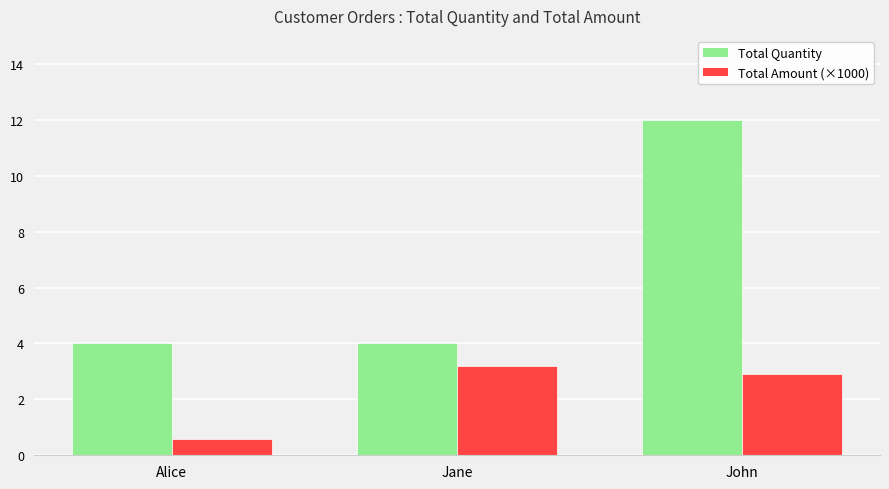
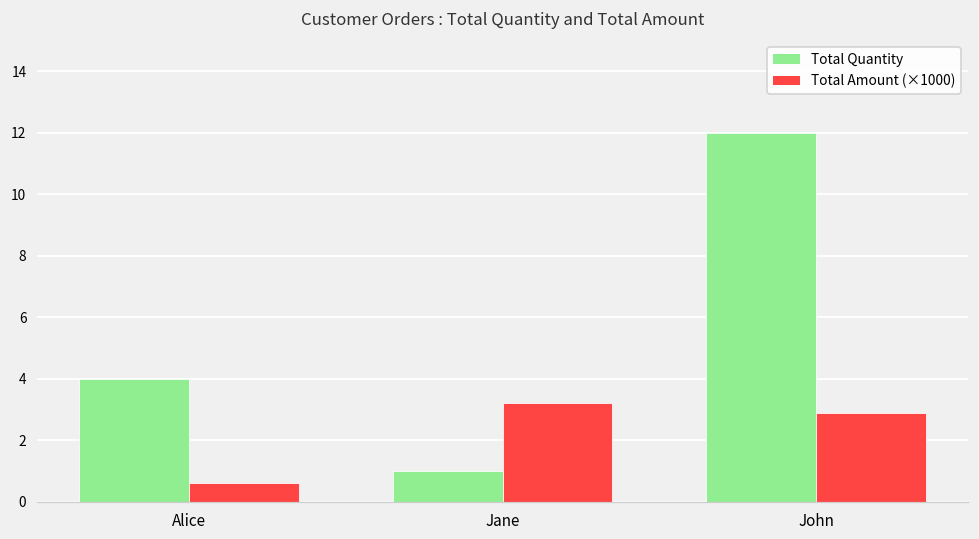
  {
    "Total Quantity": {
      "Alice": 4,
-     "Jane": 4,
+     "Jane": 1,
      "John": 12
    },
    "Total Amount (×1000)": {
      "Alice": 0.6,
      "Jane": 3.2,
      "John": 2.9
    }
  }
